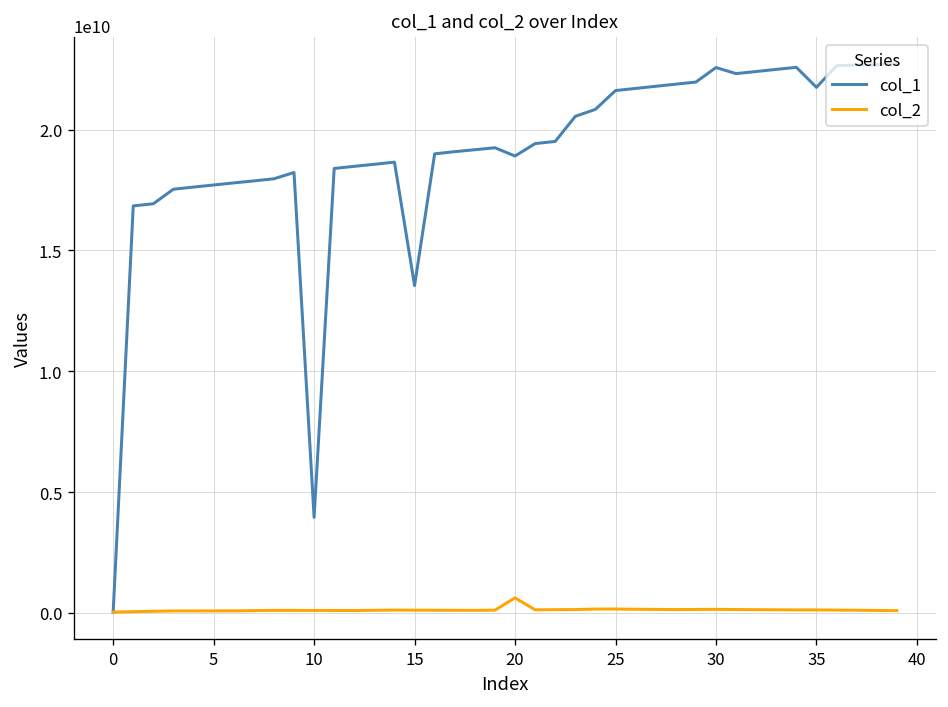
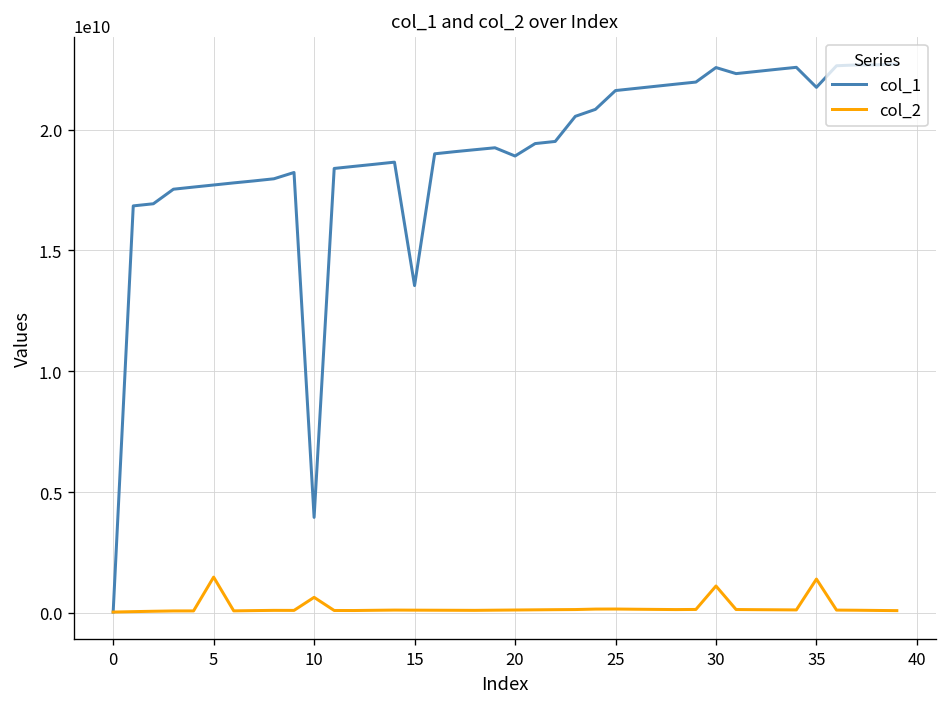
  {
    "col_1": {
      "5": 17700000000,
      "10": 3900000000,
      "15": 13500000000,
      "20": 18900000000,
      "25": 21600000000,
      "30": 22600000000,
      "35": 21700000000
    },
    "col_2": {
-     "5": 100000000,
-     "10": 100000000,
+     "5": 1500000000,
+     "10": 600000000,
      "15": 100000000,
-     "20": 600000000,
+     "20": 100000000,
      "25": 200000000,
-     "30": 100000000,
-     "35": 100000000
+     "30": 1100000000,
+     "35": 1400000000
    }
  }
